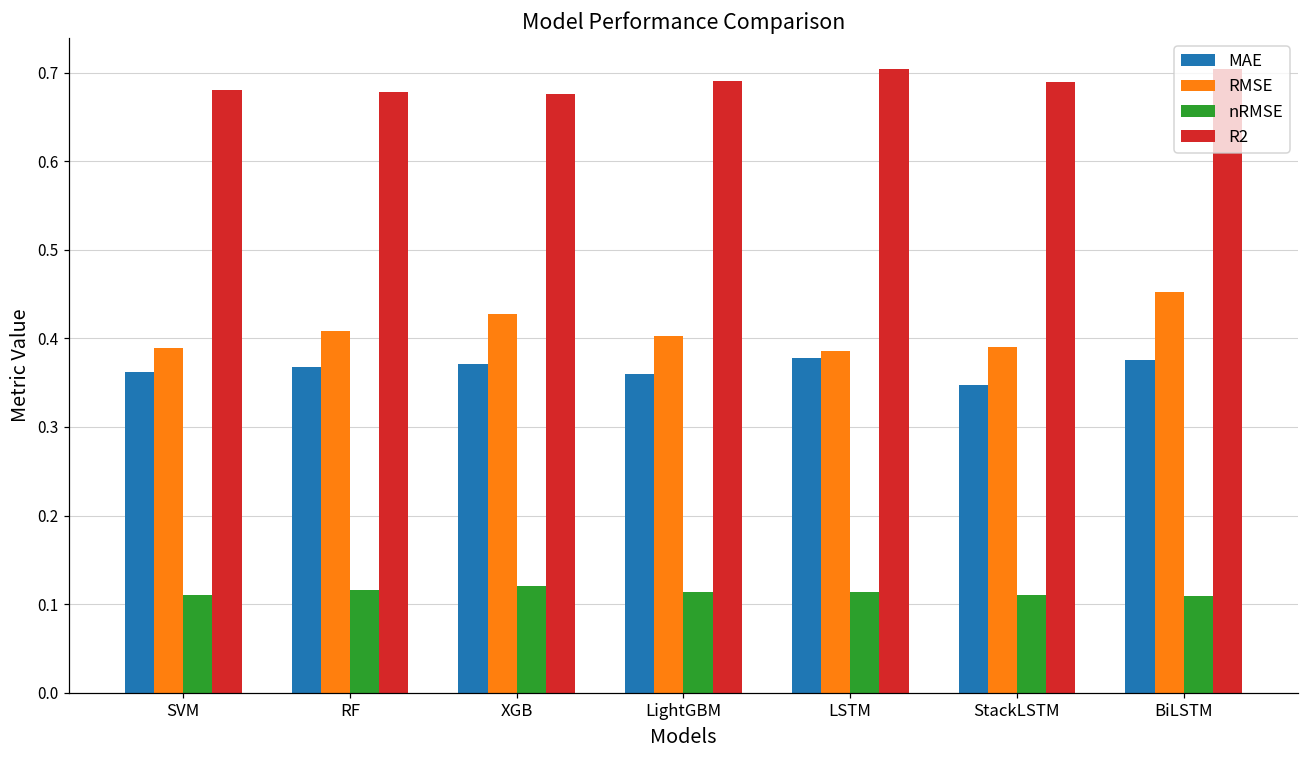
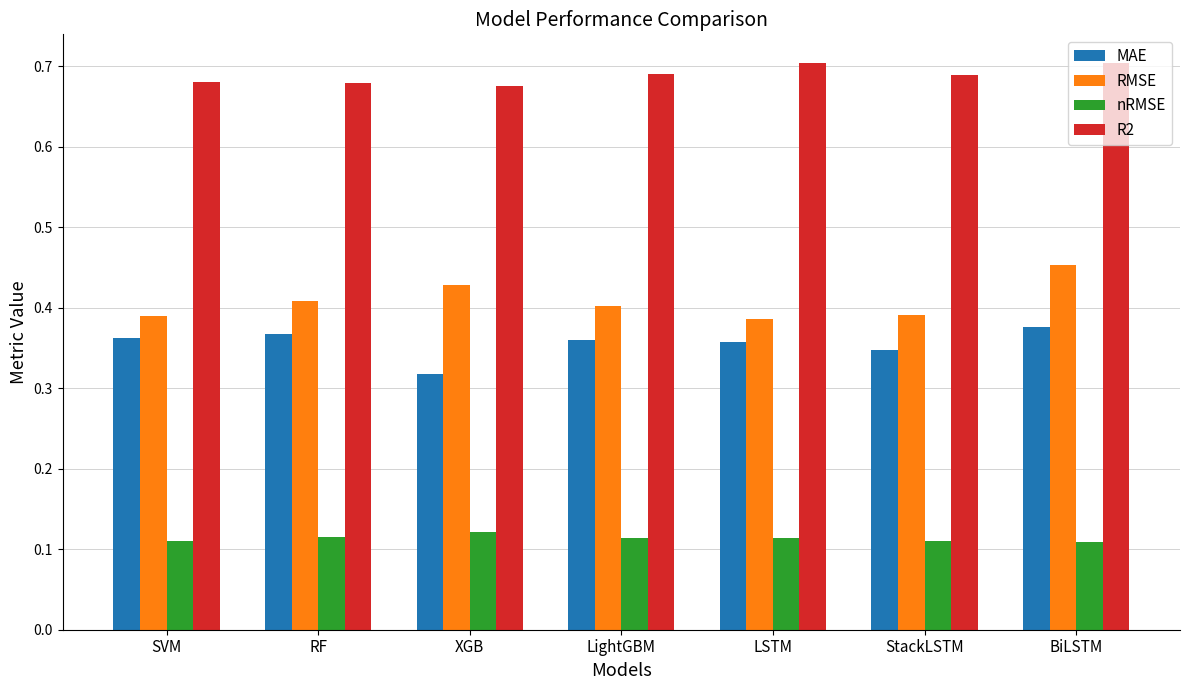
  {
    "MAE": {
      "SVM": 0.36,
      "RF": 0.37,
-     "XGB": 0.37,
+     "XGB": 0.32,
      "LightGBM": 0.36,
-     "LSTM": 0.38,
+     "LSTM": 0.36,
      "StackLSTM": 0.35,
      "BiLSTM": 0.38
    },
    "RMSE": {
      "SVM": 0.39,
      "RF": 0.41,
      "XGB": 0.43,
      "LightGBM": 0.40,
      "LSTM": 0.39,
      "StackLSTM": 0.39,
      "BiLSTM": 0.45
    },
    "nRMSE": {
      "SVM": 0.11,
      "RF": 0.12,
      "XGB": 0.12,
      "LightGBM": 0.11,
      "LSTM": 0.11,
      "StackLSTM": 0.11,
      "BiLSTM": 0.11
    },
    "R2": {
      "SVM": 0.68,
      "RF": 0.68,
      "XGB": 0.68,
      "LightGBM": 0.69,
      "LSTM": 0.70,
      "StackLSTM": 0.69
    }
  }
